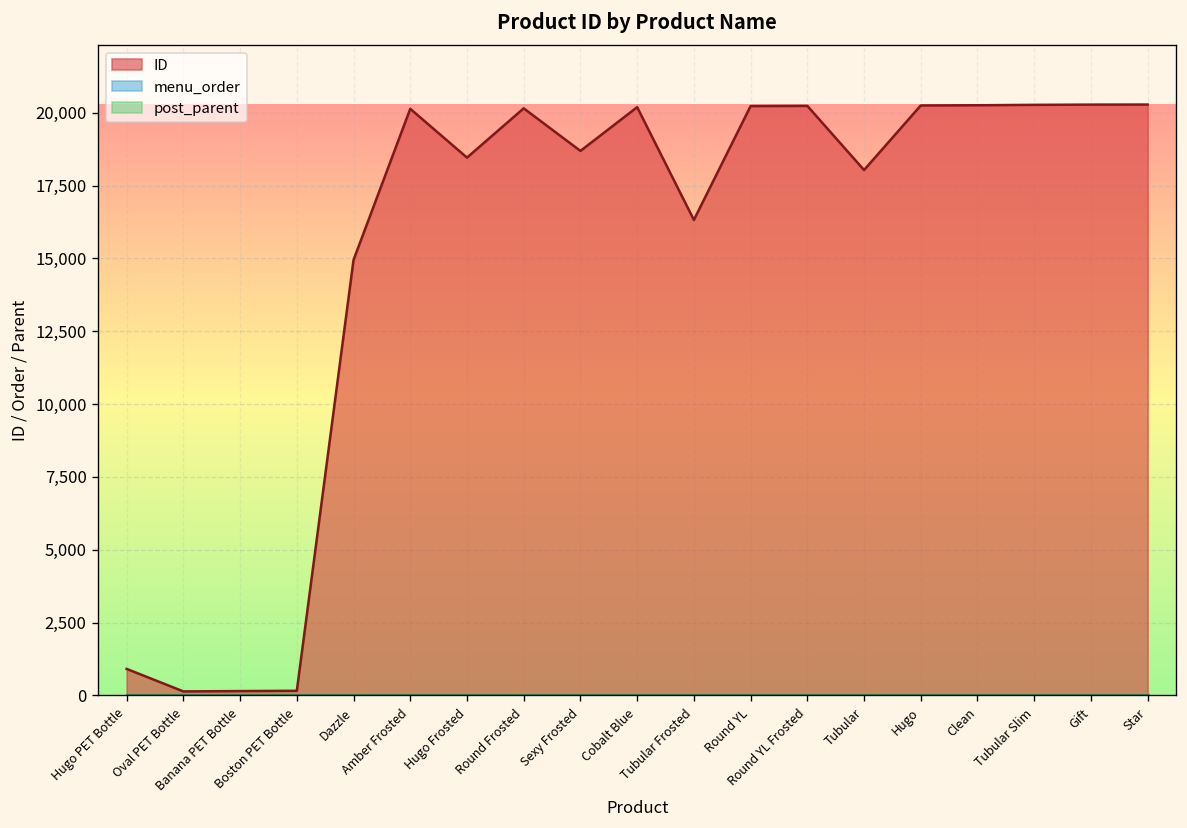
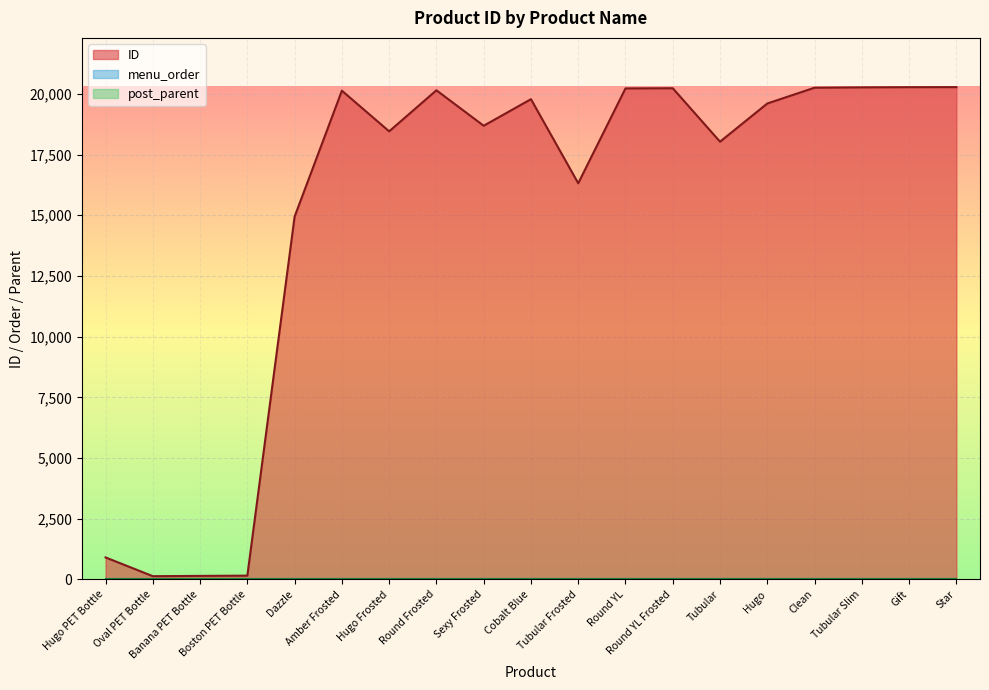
  {
    "ID": {
      "Hugo PET Bottle": "900",
      "Oval PET Bottle": "100",
      "Banana PET Bottle": "100",
      "Boston PET Bottle": "200",
      "Dazzle": "14,900",
      "Amber Frosted": "20,100",
      "Hugo Frosted": "18,500",
      "Round Frosted": "20,100",
      "Sexy Frosted": "18,700",
-     "Cobalt Blue": "20,200",
+     "Cobalt Blue": "19,800",
      "Tubular Frosted": "16,300",
      "Round YL": "20,200",
      "Round YL Frosted": "20,200",
      "Tubular": "18,000",
-     "Hugo": "20,200",
+     "Hugo": "19,600",
      "Clean": "20,300",
      "Tubular Slim": "20,300",
      "Gift": "20,300",
      "Star": "20,300"
    },
    "post_parent": {
      "Hugo PET Bottle": "0",
      "Oval PET Bottle": "0",
      "Banana PET Bottle": "0",
      "Boston PET Bottle": "0",
      "Dazzle": "0",
      "Amber Frosted": "0",
      "Hugo Frosted": "0",
      "Round Frosted": "0",
      "Sexy Frosted": "0",
      "Cobalt Blue": "0",
      "Tubular Frosted": "0",
      "Round YL": "0",
      "Round YL Frosted": "0",
      "Tubular": "0",
      "Hugo": "0",
      "Clean": "0",
      "Tubular Slim": "0",
      "Gift": "0",
      "Star": "0"
    }
  }
